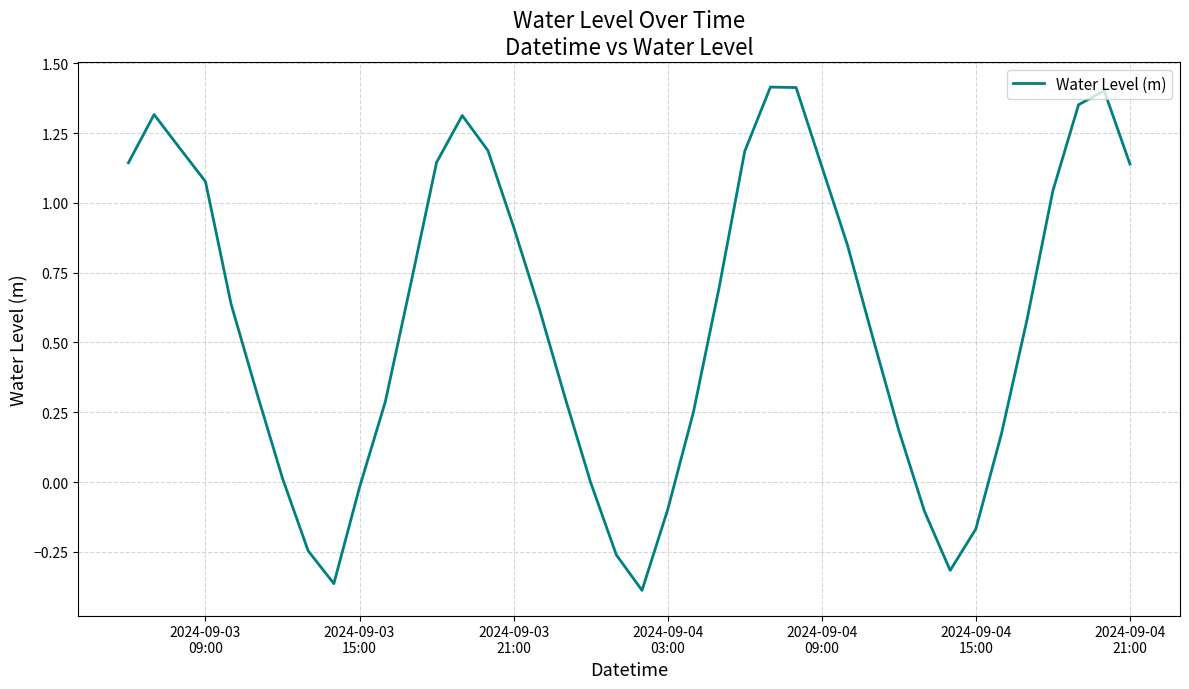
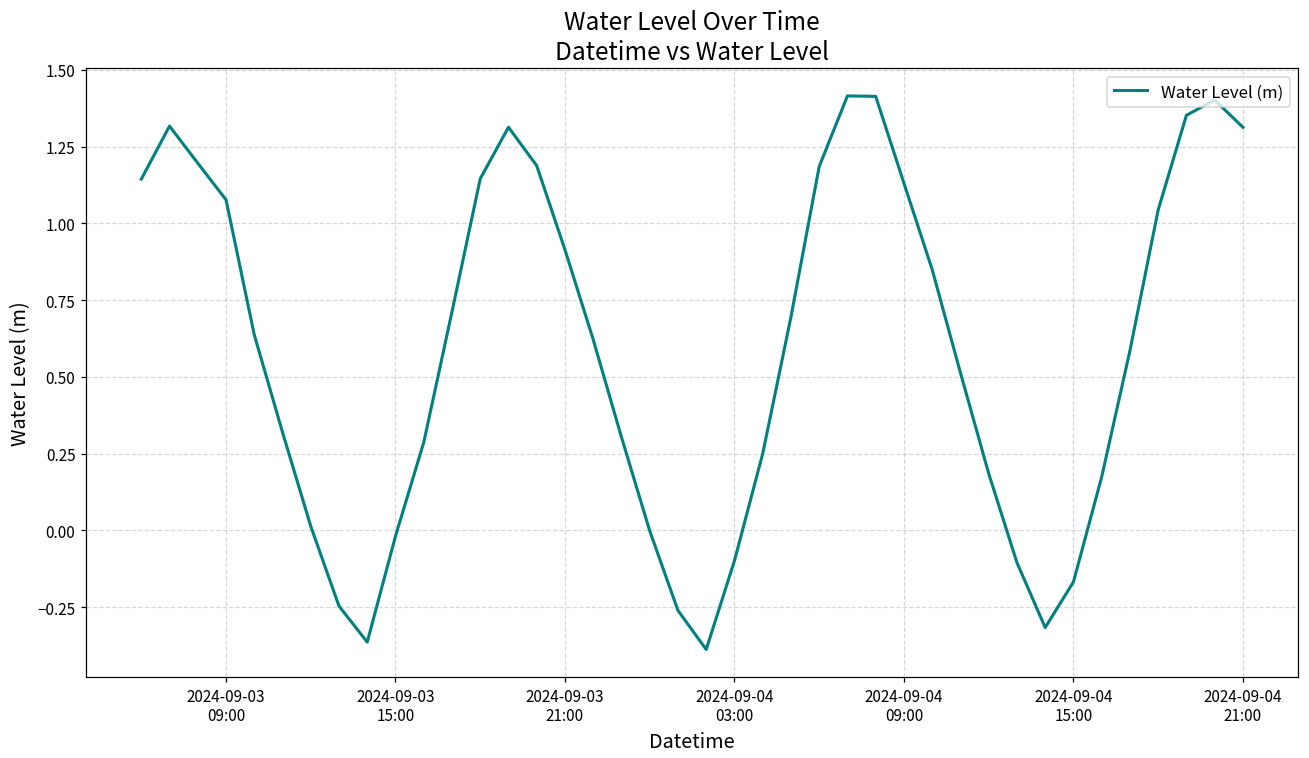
  {
    "2024-09-03 09:00": 1.08,
    "2024-09-03 15:00": -0.02,
    "2024-09-03 21:00": 0.91,
    "2024-09-04 03:00": -0.10,
    "2024-09-04 09:00": 1.13,
    "2024-09-04 15:00": -0.17,
-   "2024-09-04 21:00": 1.14
+   "2024-09-04 21:00": 1.31
  }
